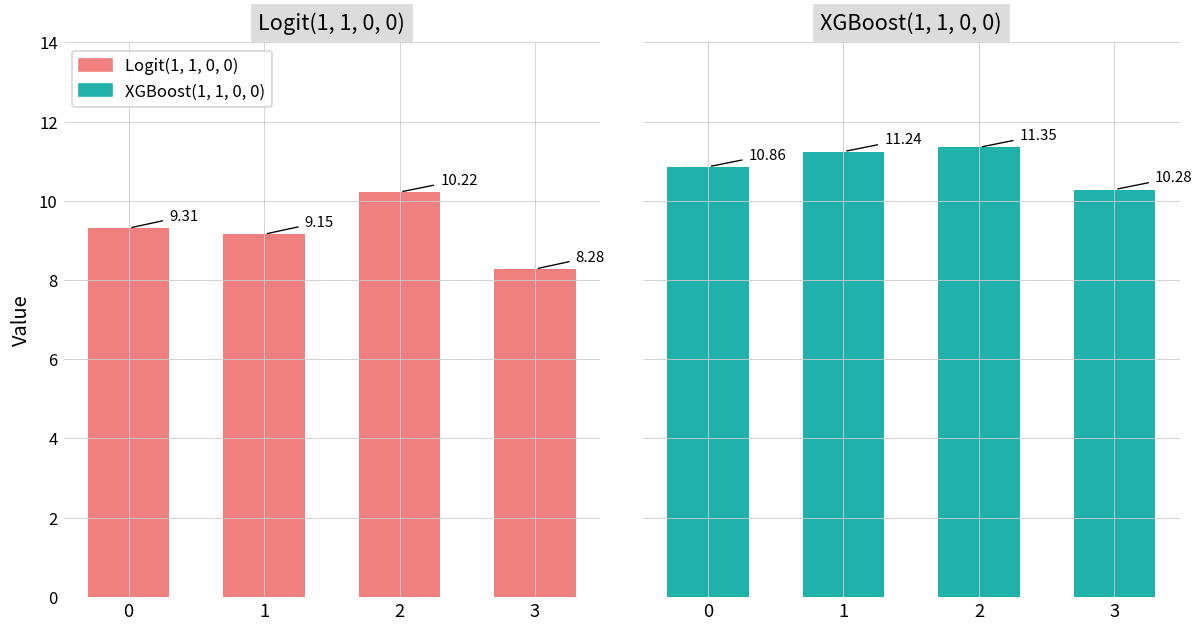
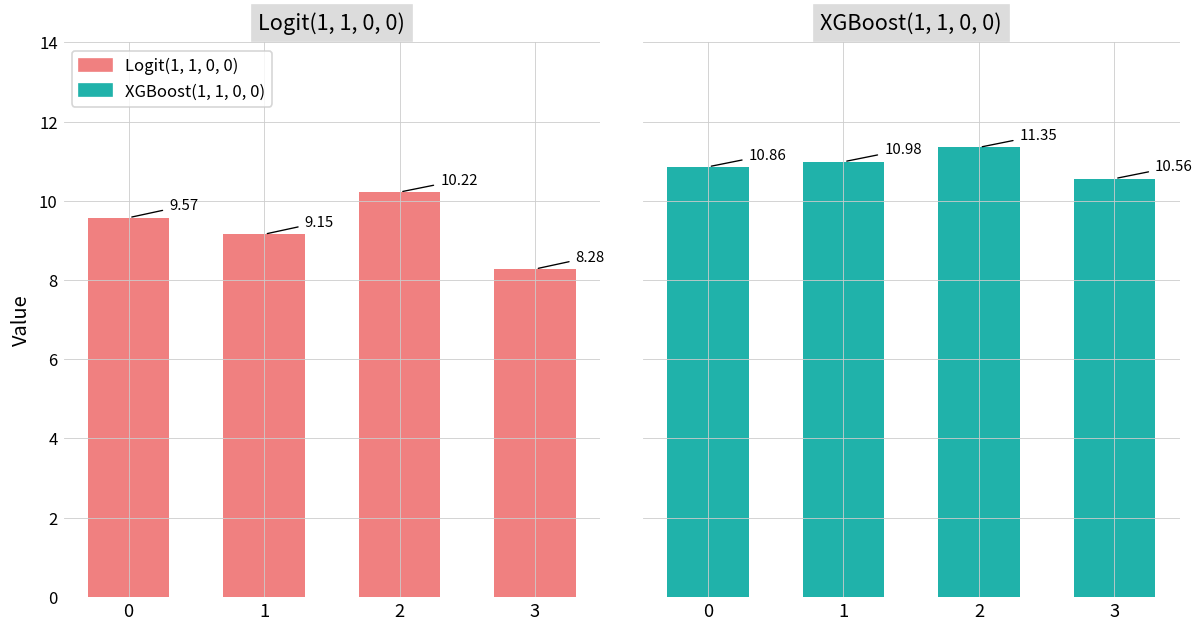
  {
    "Logit(1, 1, 0, 0)": {
-     "0": 9.31,
+     "0": 9.57,
      "1": 9.15,
      "2": 10.22,
      "3": 8.28
    },
    "XGBoost(1, 1, 0, 0)": {
      "0": 10.86,
-     "1": 11.24,
+     "1": 10.98,
      "2": 11.35,
-     "3": 10.28
+     "3": 10.56
    }
  }
